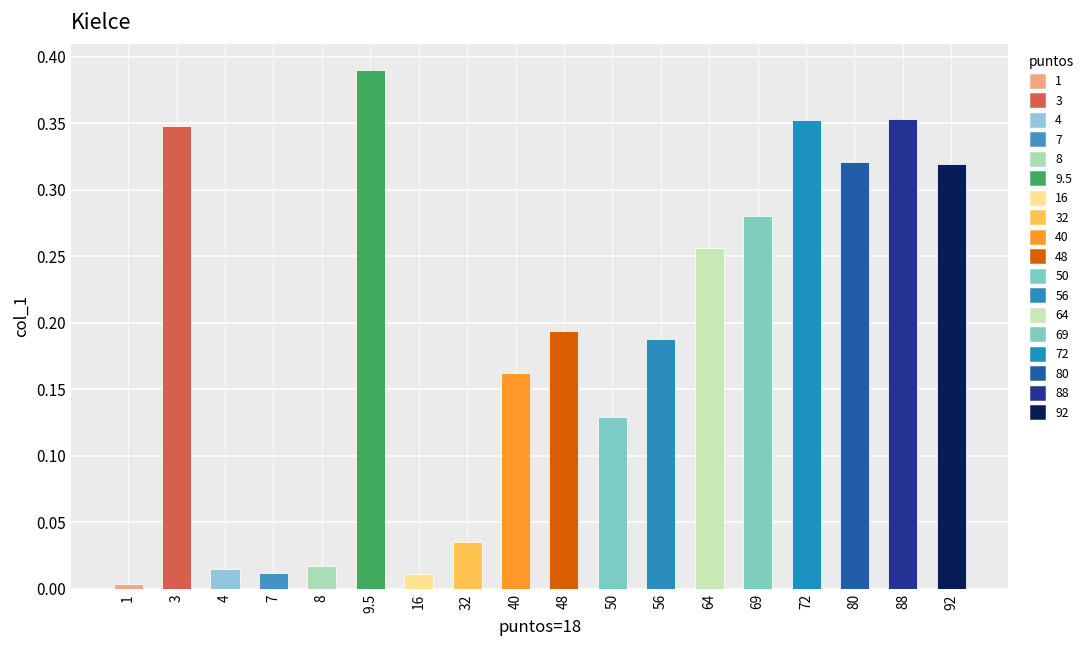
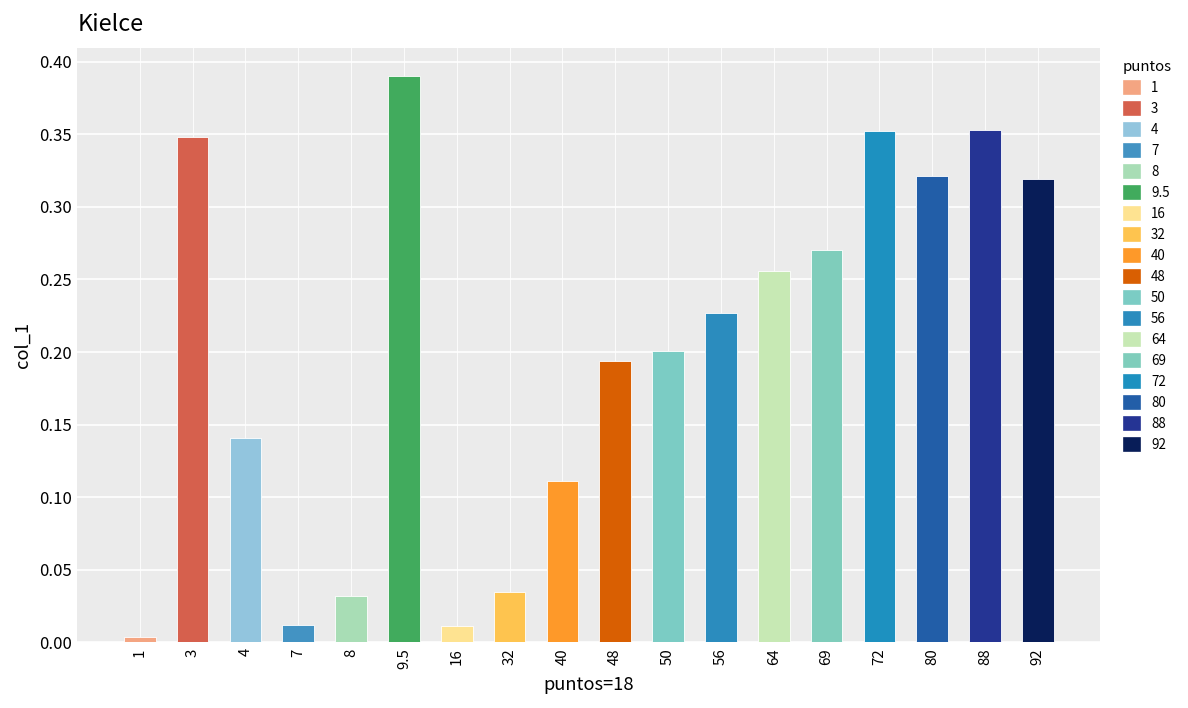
  {
    "1": 0.004,
    "3": 0.348,
-   "4": 0.015,
+   "4": 0.141,
    "7": 0.012,
-   "8": 0.017,
+   "8": 0.032,
    "9.5": 0.390,
    "16": 0.011,
    "32": 0.035,
-   "40": 0.162,
+   "40": 0.111,
    "48": 0.194,
-   "50": 0.129,
-   "56": 0.188,
+   "50": 0.201,
+   "56": 0.227,
    "64": 0.256,
-   "69": 0.28,
+   "69": 0.27,
    "72": 0.352,
    "80": 0.321,
    "88": 0.353,
    "92": 0.319
  }
